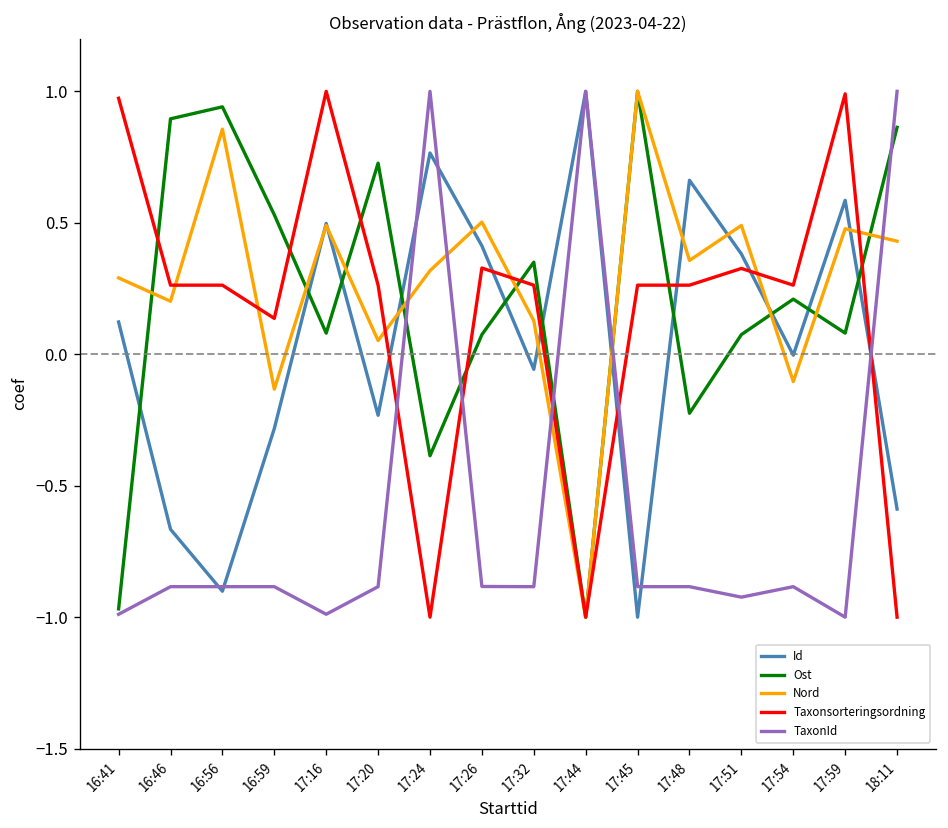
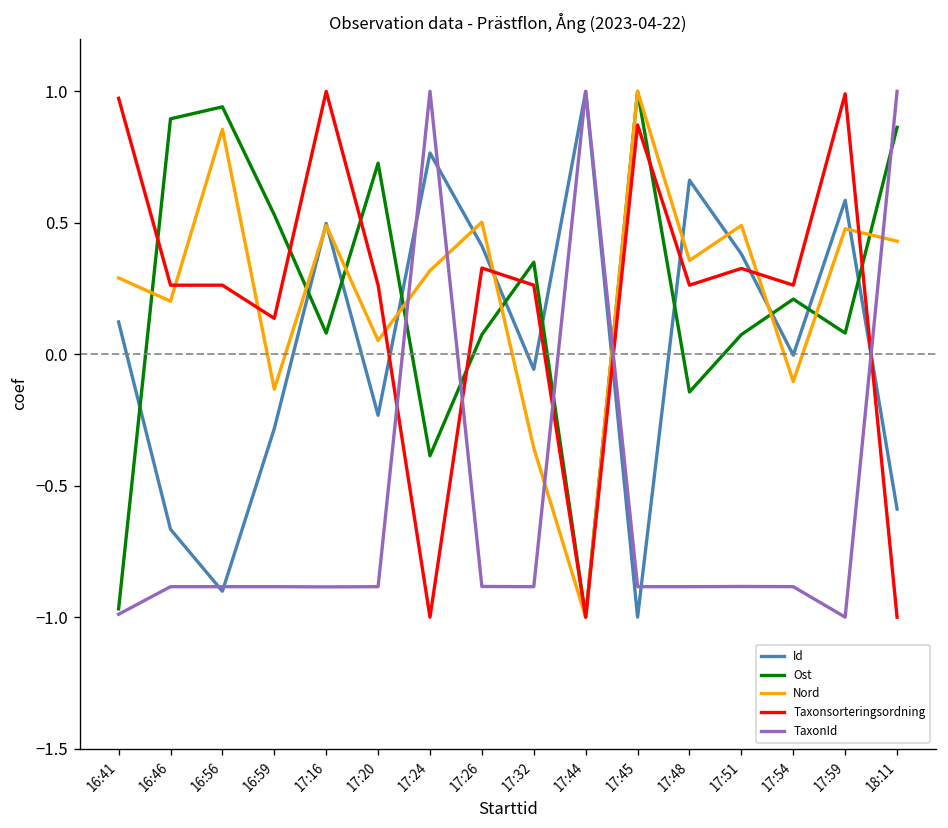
  {
    "Id": {
      "16:41": 0.12,
      "16:46": -0.67,
      "16:56": -0.90,
      "16:59": -0.28,
      "17:20": -0.23,
      "17:24": 0.77,
      "17:26": 0.41,
      "17:32": -0.06,
      "17:45": -1.00,
      "17:48": 0.66,
      "17:51": 0.38,
      "17:54": 0.00,
      "17:59": 0.59,
      "18:11": -0.59
    },
    "Ost": {
      "16:41": -0.97,
      "16:46": 0.90,
      "16:56": 0.94,
      "16:59": 0.53,
      "17:16": 0.08,
      "17:20": 0.73,
      "17:24": -0.39,
      "17:26": 0.07,
      "17:32": 0.35,
-     "17:48": -0.22,
+     "17:48": -0.14,
      "17:51": 0.07,
      "17:54": 0.21,
      "17:59": 0.08,
      "18:11": 0.86
    },
    "Nord": {
      "16:41": 0.29,
      "16:46": 0.20,
      "16:56": 0.86,
      "16:59": -0.13,
      "17:20": 0.05,
      "17:24": 0.32,
      "17:26": 0.50,
-     "17:32": 0.13,
+     "17:32": -0.36,
      "17:48": 0.36,
      "17:51": 0.49,
      "17:54": -0.10,
      "17:59": 0.48,
      "18:11": 0.43
    },
    "Taxonsorteringsordning": {
      "16:41": 0.97,
      "16:46": 0.26,
      "16:56": 0.26,
      "16:59": 0.14,
      "17:16": 1.00,
      "17:20": 0.26,
      "17:24": -1.00,
      "17:26": 0.33,
      "17:32": 0.26,
-     "17:45": 0.26,
+     "17:45": 0.87,
      "17:48": 0.26,
      "17:51": 0.33,
      "17:54": 0.26,
      "17:59": 0.99,
      "18:11": -1.00
    },
    "TaxonId": {
      "16:41": -0.99,
      "16:46": -0.88,
      "16:56": -0.88,
      "16:59": -0.88,
-     "17:16": -0.99,
+     "17:16": -0.88,
      "17:20": -0.88,
      "17:24": 1.00,
      "17:26": -0.88,
      "17:32": -0.88,
      "17:45": -0.88,
      "17:48": -0.88,
-     "17:51": -0.92,
+     "17:51": -0.88,
      "17:54": -0.88,
      "17:59": -1.00,
      "18:11": 1.00
    }
  }
